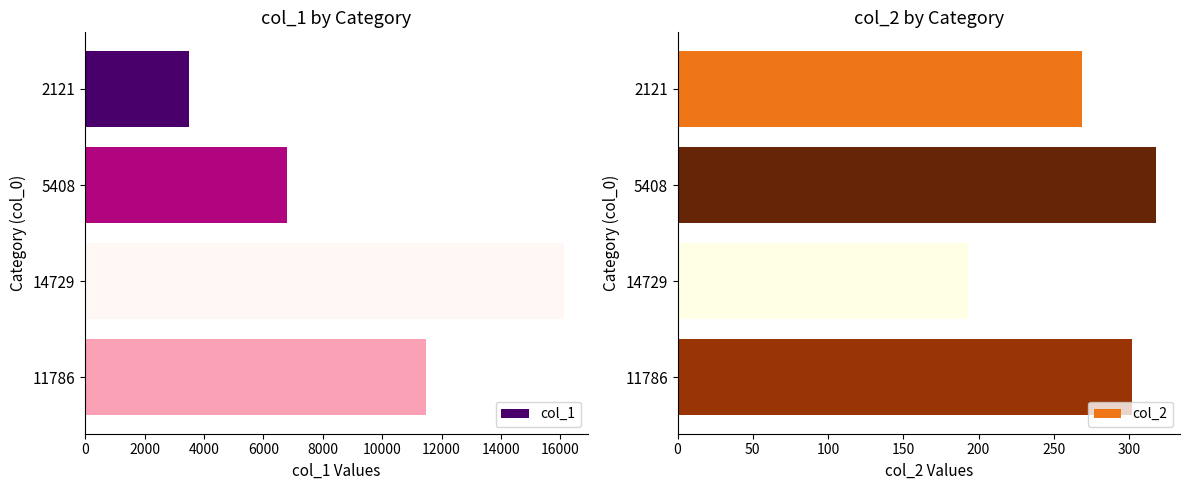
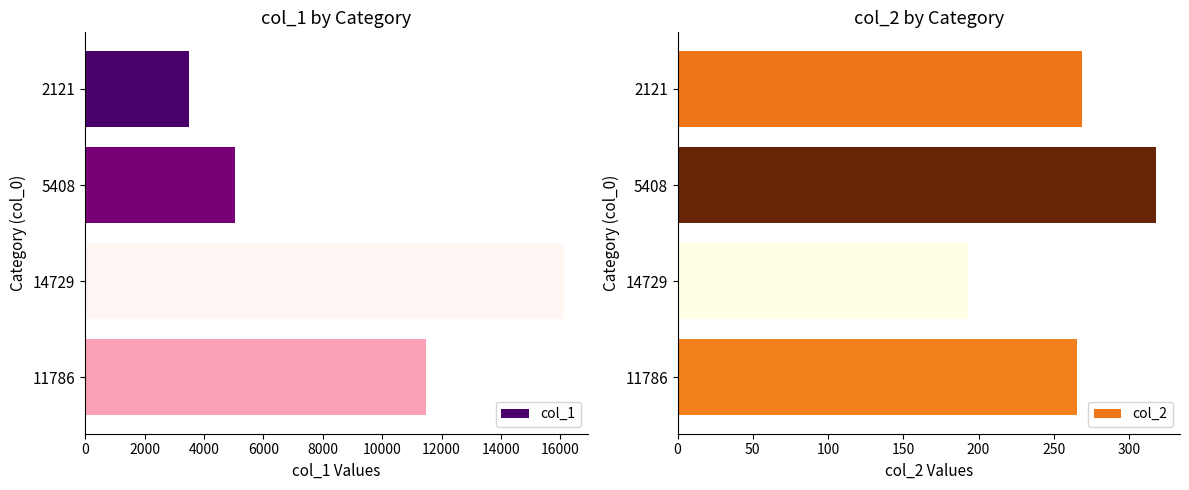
  {
    "col_1 by Category": {
      "2121": 3500,
-     "5408": 6800,
+     "5408": 5000,
      "14729": 16100,
      "11786": 11500
    },
    "col_2 by Category": {
      "2121": 269,
      "5408": 318,
      "14729": 193,
-     "11786": 302
+     "11786": 265
    }
  }
